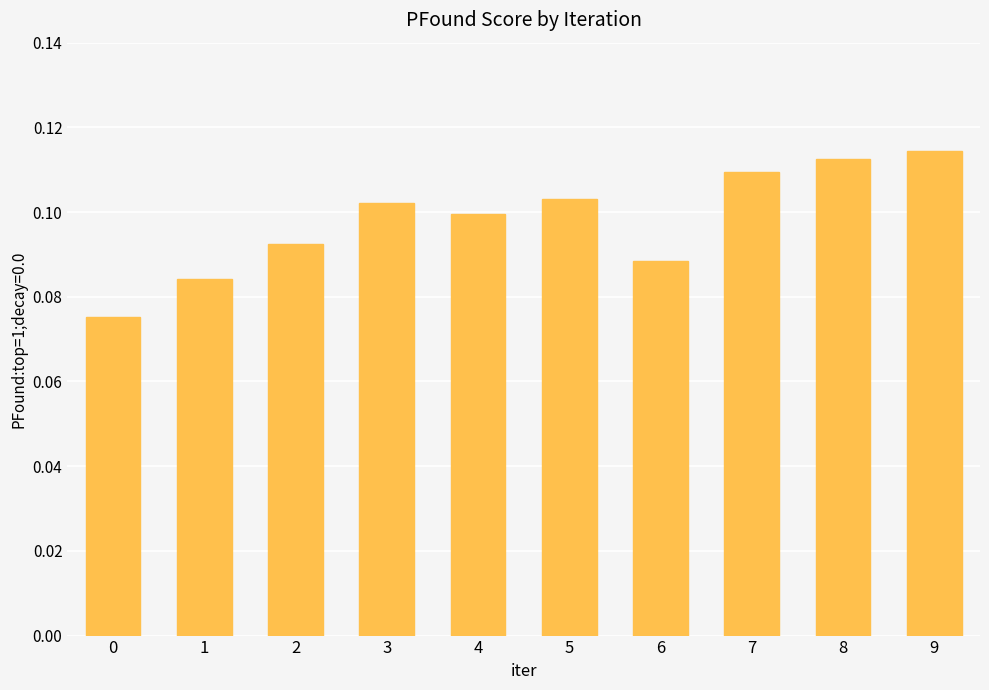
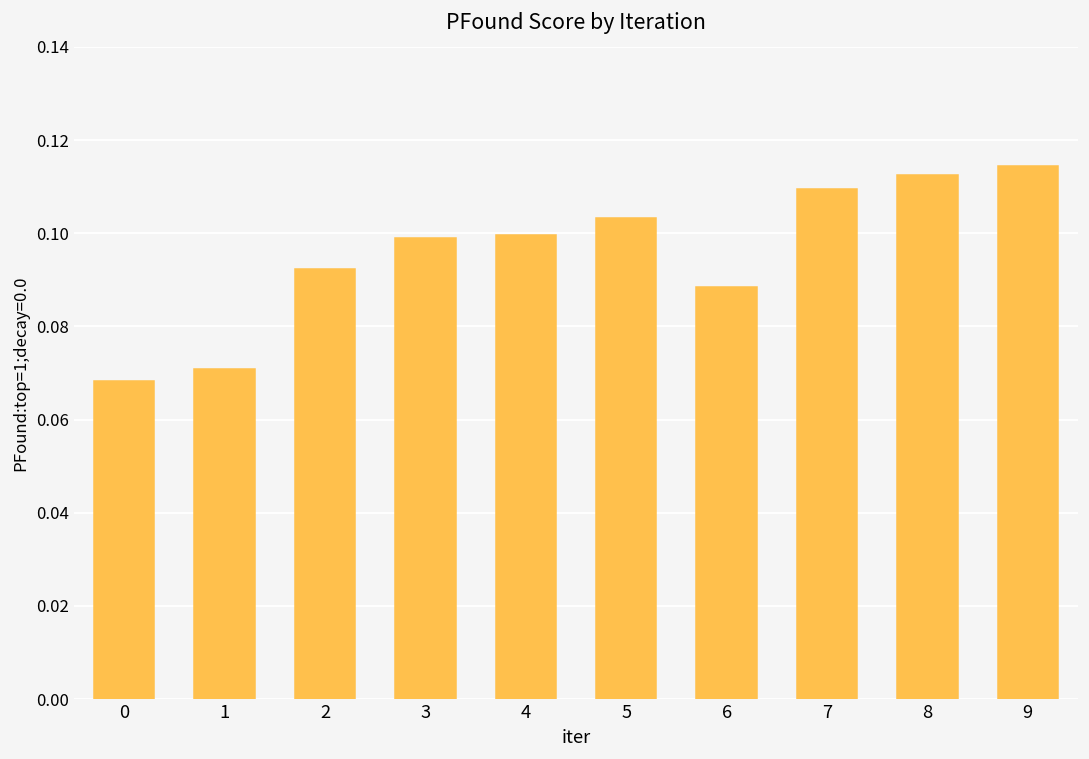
  {
-   "0": 0.075,
-   "1": 0.084,
+   "0": 0.068,
+   "1": 0.071,
    "2": 0.092,
-   "3": 0.102,
+   "3": 0.099,
    "4": 0.100,
    "5": 0.103,
    "6": 0.088,
    "7": 0.110,
    "8": 0.113,
    "9": 0.114
  }
